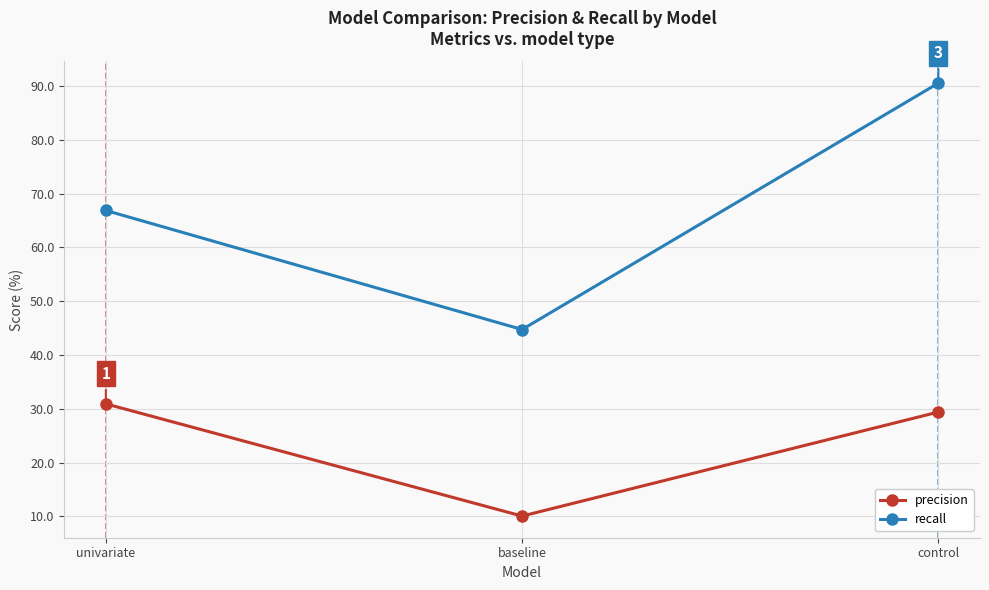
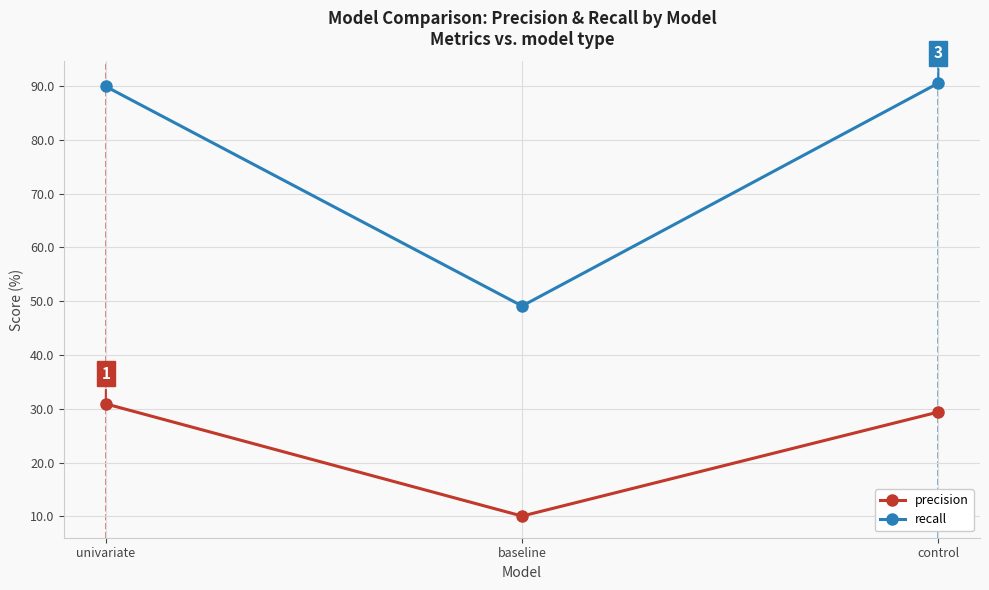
  {
    "precision": {
      "baseline": 10,
      "control": 29
    },
    "recall": {
-     "univariate": 67,
-     "baseline": 45
+     "univariate": 90,
+     "baseline": 49
    }
  }
